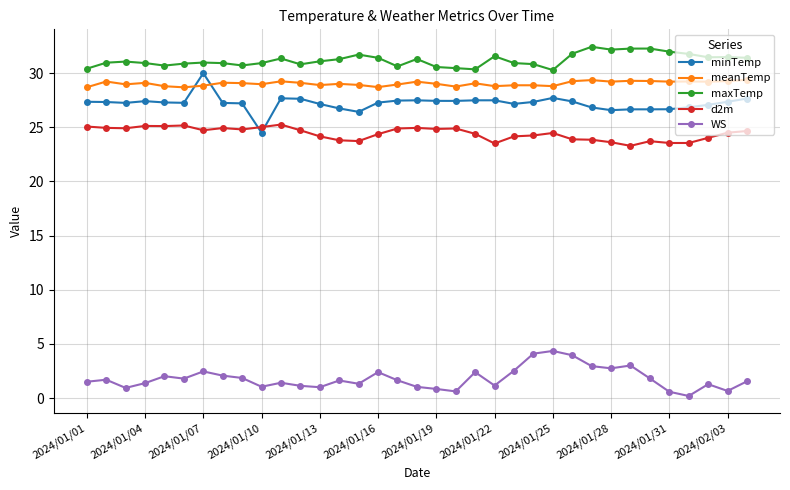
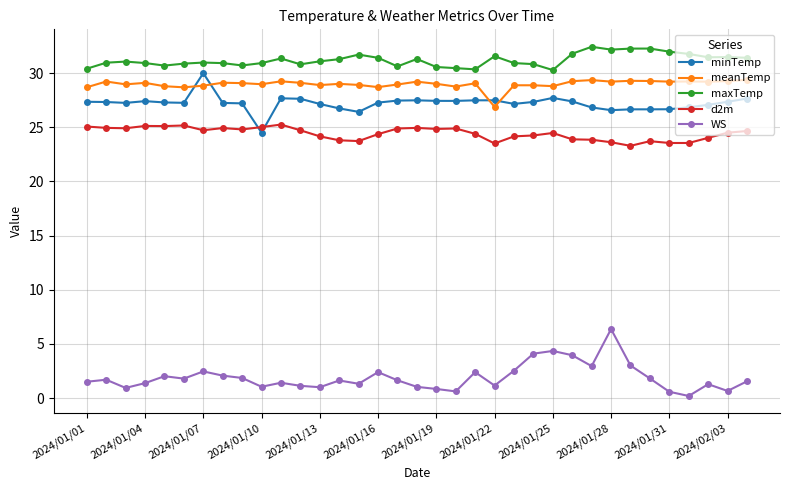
  {
    "minTemp": {
      "2024/01/01": 27.3,
      "2024/01/04": 27.4,
      "2024/01/07": 30.0,
      "2024/01/10": 24.5,
      "2024/01/13": 27.1,
      "2024/01/16": 27.3,
      "2024/01/19": 27.4,
      "2024/01/22": 27.5,
      "2024/01/25": 27.7,
      "2024/01/28": 26.6,
      "2024/01/31": 26.7
    },
    "meanTemp": {
      "2024/01/01": 28.7,
      "2024/01/04": 29.1,
      "2024/01/07": 28.8,
      "2024/01/10": 29.0,
      "2024/01/13": 28.9,
      "2024/01/16": 28.7,
      "2024/01/19": 29.0,
-     "2024/01/22": 28.8,
+     "2024/01/22": 26.9,
      "2024/01/25": 28.8,
      "2024/01/28": 29.2,
      "2024/01/31": 29.2
    },
    "maxTemp": {
      "2024/01/01": 30.4,
      "2024/01/04": 30.9,
      "2024/01/07": 31.0,
      "2024/01/10": 30.9,
      "2024/01/13": 31.1,
      "2024/01/16": 31.4,
      "2024/01/19": 30.6,
      "2024/01/22": 31.6,
      "2024/01/25": 30.3,
      "2024/01/28": 32.2,
      "2024/01/31": 32.0
    },
    "d2m": {
      "2024/01/01": 25.1,
      "2024/01/04": 25.1,
      "2024/01/07": 24.7,
      "2024/01/10": 25.0,
      "2024/01/13": 24.2,
      "2024/01/16": 24.4,
      "2024/01/19": 24.8,
      "2024/01/22": 23.5,
      "2024/01/25": 24.5,
      "2024/01/28": 23.6,
      "2024/01/31": 23.5
    },
    "WS": {
      "2024/01/01": 1.5,
      "2024/01/04": 1.4,
      "2024/01/07": 2.5,
      "2024/01/10": 1.1,
      "2024/01/13": 1.0,
      "2024/01/16": 2.4,
      "2024/01/19": 0.8,
      "2024/01/22": 1.2,
      "2024/01/25": 4.4,
-     "2024/01/28": 2.8,
+     "2024/01/28": 6.4,
      "2024/01/31": 0.6,
      "2024/02/03": 0.7
    }
  }
